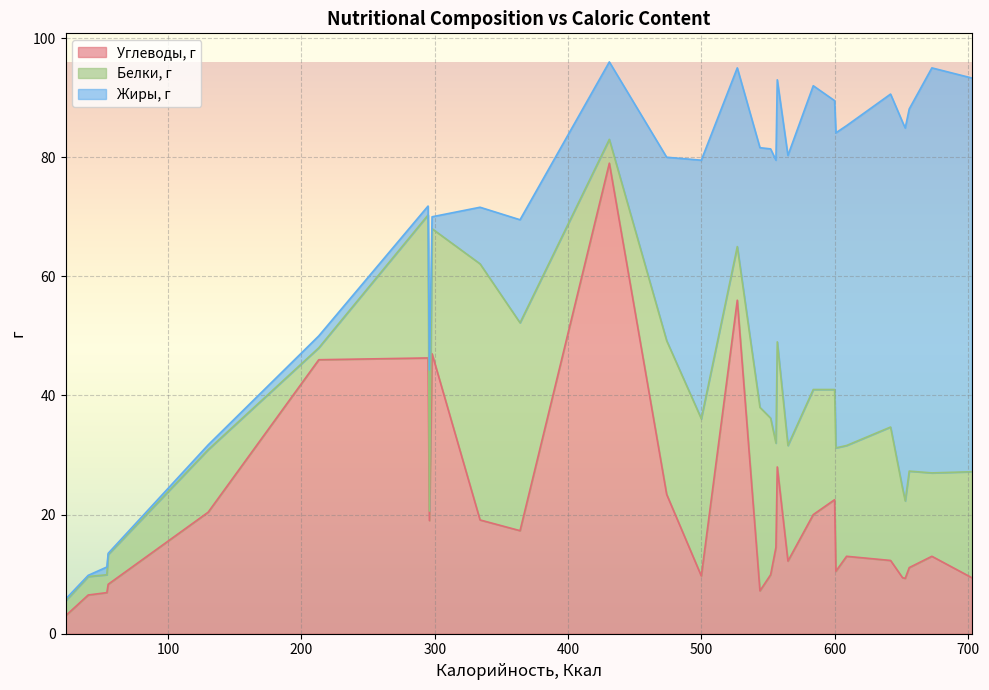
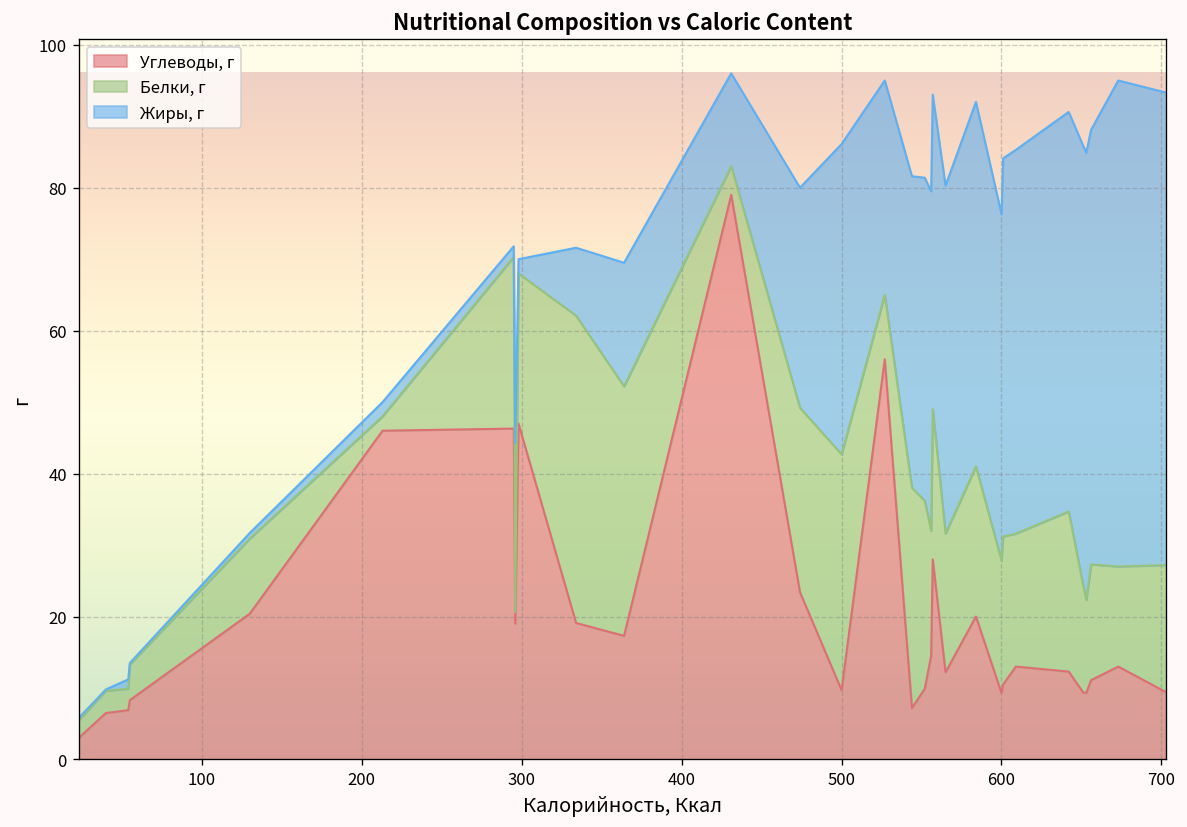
  {
    "Углеводы, г": {
      "500": 10,
-     "600": 23
+     "600": 9
    },
    "Белки, г": {
-     "500": 26,
+     "500": 33,
      "600": 19
    },
    "Жиры, г": {
      "500": 43,
      "600": 49
    }
  }
